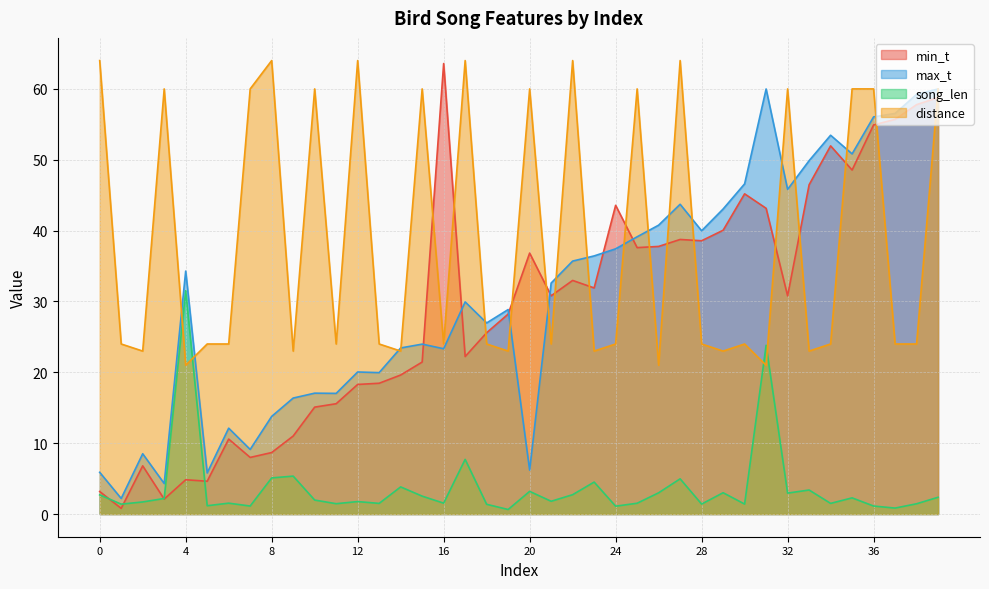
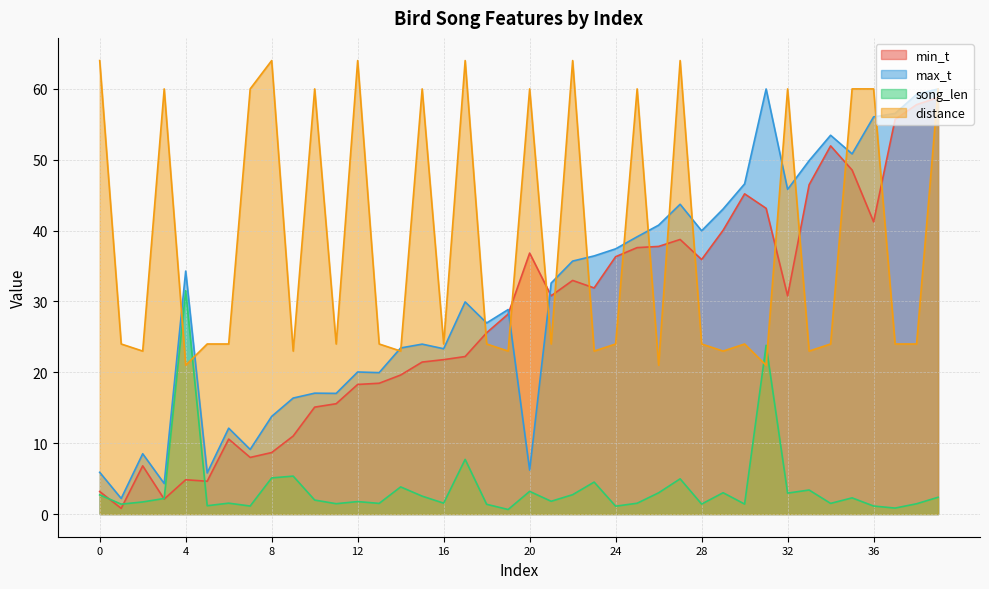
  {
    "min_t": {
      "0": 3,
      "4": 5,
      "8": 9,
      "12": 18,
-     "16": 64,
+     "16": 22,
      "20": 37,
-     "24": 44,
-     "28": 39,
+     "24": 36,
+     "28": 36,
      "32": 31,
-     "36": 55
+     "36": 41
    },
    "max_t": {
      "0": 6,
      "4": 34,
      "8": 14,
      "12": 20,
      "16": 23,
      "20": 6,
      "24": 37,
      "28": 40,
      "32": 46,
      "36": 56
    },
    "song_len": {
      "0": 3,
      "4": 32,
      "8": 5,
      "12": 2,
      "16": 2,
      "20": 3,
      "24": 1,
      "28": 1,
      "32": 3,
      "36": 1
    },
    "distance": {
      "0": 64,
      "4": 21,
      "8": 64,
      "12": 64,
      "16": 24,
      "20": 60,
      "24": 24,
      "28": 24,
      "32": 60,
      "36": 60
    }
  }
